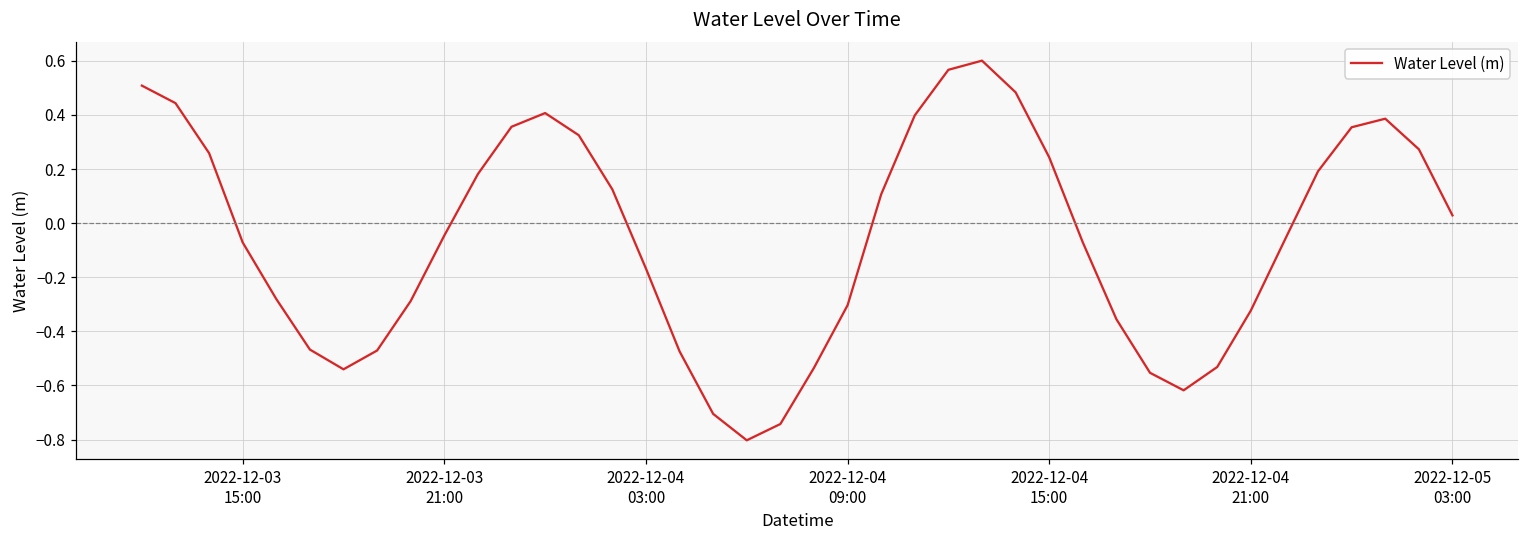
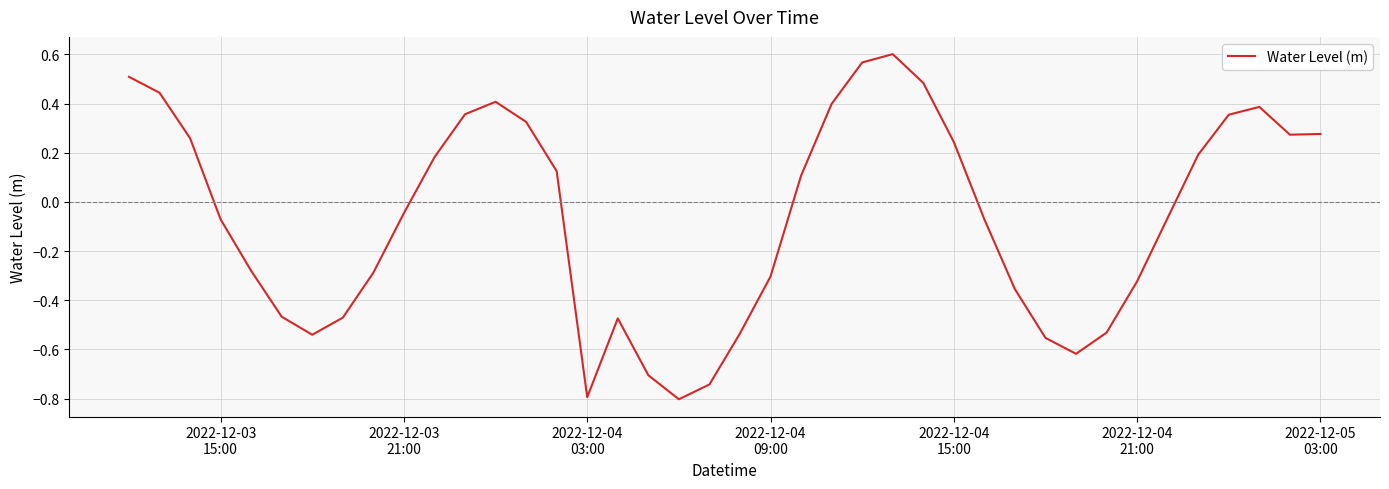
  {
    "2022-12-03 15:00": -0.07,
    "2022-12-03 21:00": -0.05,
-   "2022-12-04 03:00": -0.17,
+   "2022-12-04 03:00": -0.79,
    "2022-12-04 09:00": -0.30,
    "2022-12-04 15:00": 0.24,
    "2022-12-04 21:00": -0.32,
-   "2022-12-05 03:00": 0.03
+   "2022-12-05 03:00": 0.28
  }
